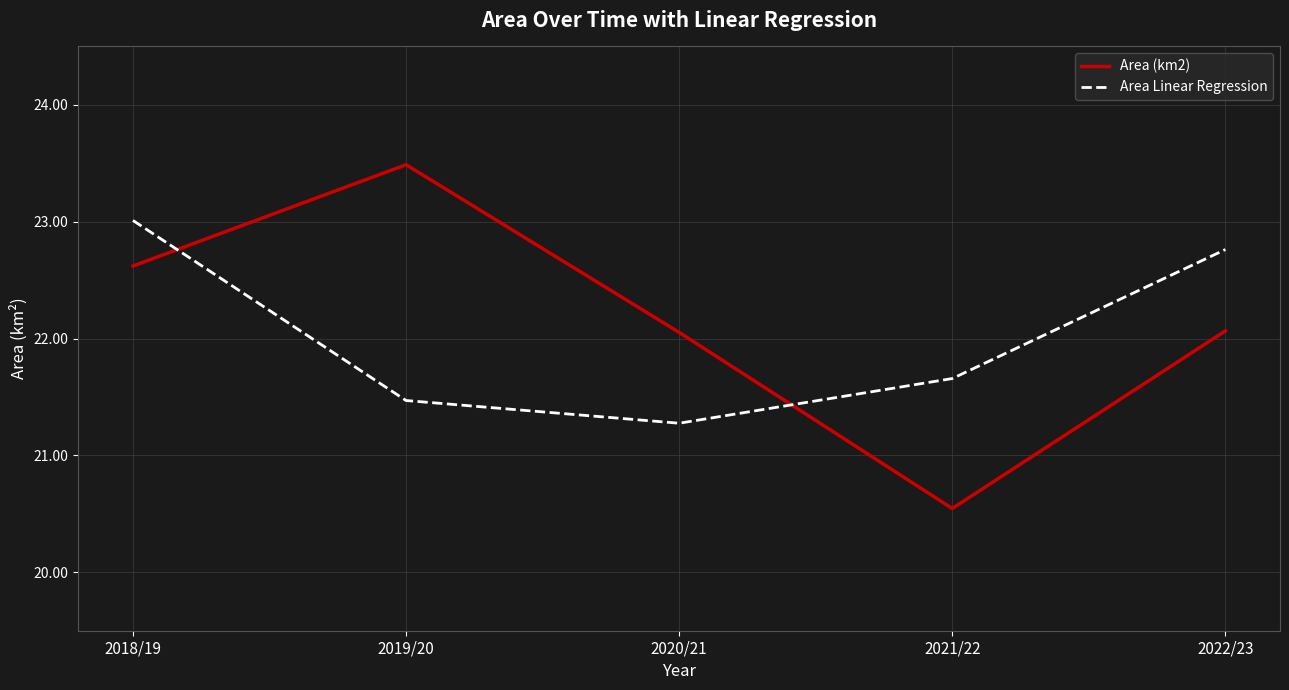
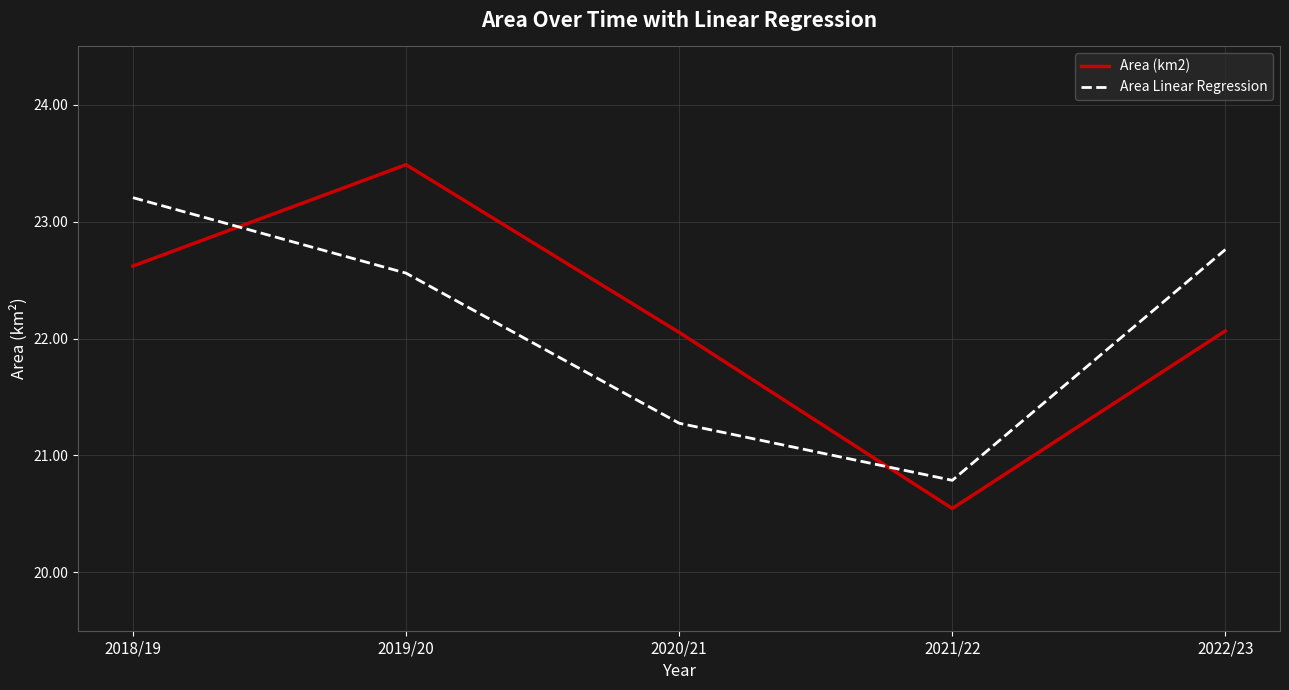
  {
    "Area (km2)": {
      "2018/19": 22.62,
      "2019/20": 23.49,
      "2020/21": 22.05,
      "2021/22": 20.55,
      "2022/23": 22.07
    },
    "Area Linear Regression": {
-     "2018/19": 23.01,
-     "2019/20": 21.47,
+     "2018/19": 23.21,
+     "2019/20": 22.56,
      "2020/21": 21.28,
-     "2021/22": 21.66,
+     "2021/22": 20.79,
      "2022/23": 22.76
    }
  }
